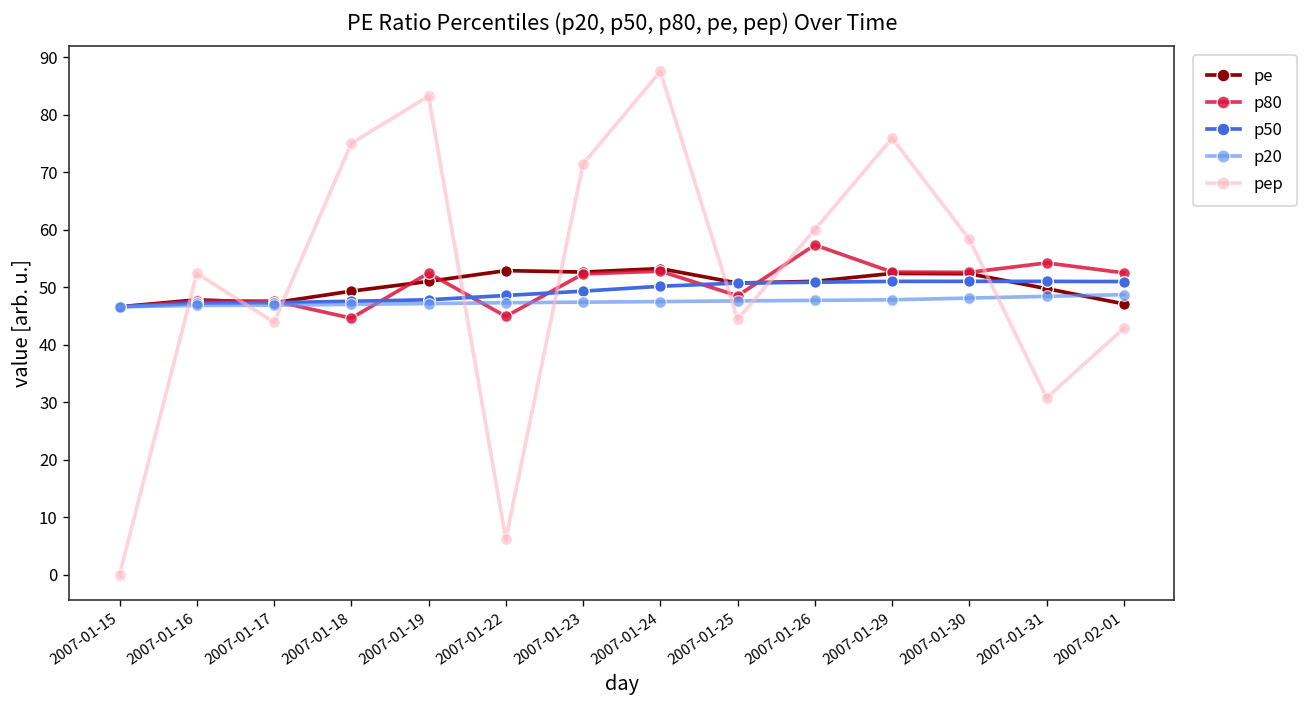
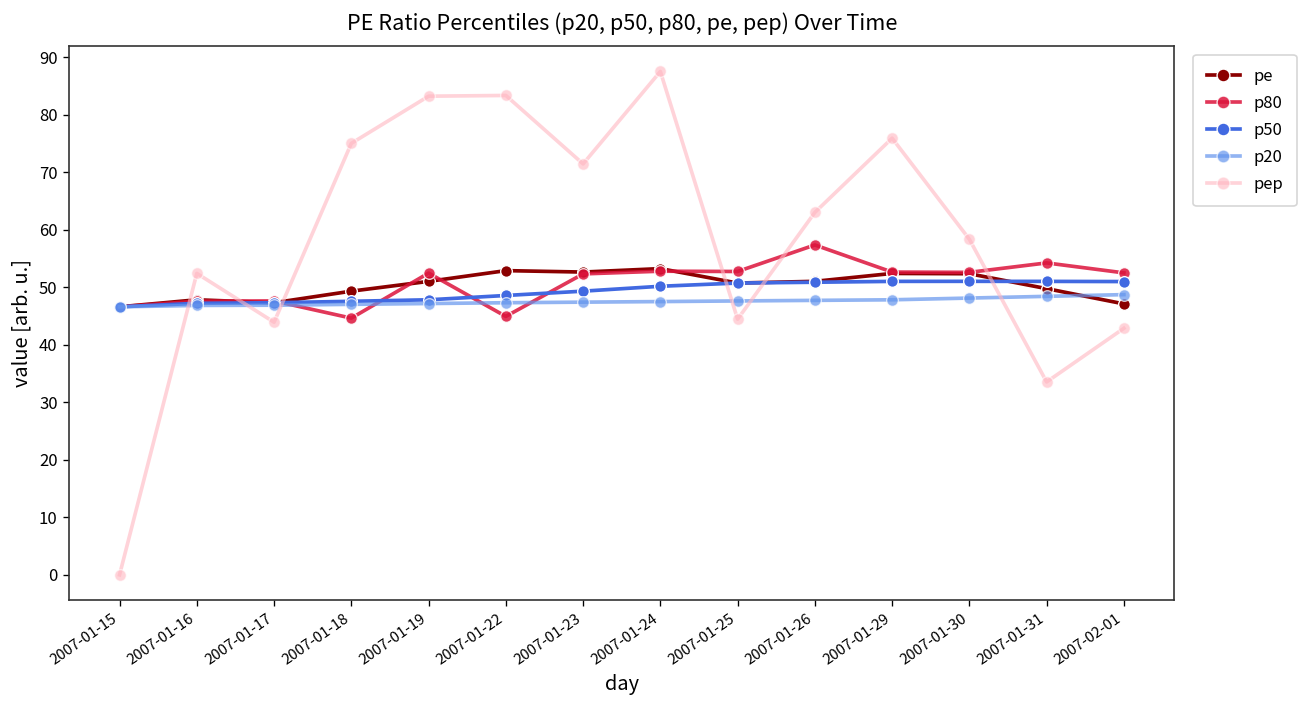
  {
    "pe": {
      "2007-01-18": 49,
      "2007-01-19": 51,
      "2007-01-22": 53,
      "2007-01-31": 50,
      "2007-02-01": 47
    },
    "p80": {
      "2007-01-18": 45,
      "2007-01-19": 52,
      "2007-01-22": 45,
-     "2007-01-25": 49,
+     "2007-01-25": 53,
      "2007-01-26": 57,
      "2007-01-31": 54,
      "2007-02-01": 52
    },
    "pep": {
      "2007-01-15": 0,
      "2007-01-16": 52,
      "2007-01-17": 44,
      "2007-01-18": 75,
      "2007-01-19": 83,
-     "2007-01-22": 6,
+     "2007-01-22": 83,
      "2007-01-23": 71,
      "2007-01-24": 88,
      "2007-01-25": 44,
-     "2007-01-26": 60,
+     "2007-01-26": 63,
      "2007-01-29": 76,
      "2007-01-30": 58,
-     "2007-01-31": 31,
+     "2007-01-31": 34,
      "2007-02-01": 43
    }
  }
